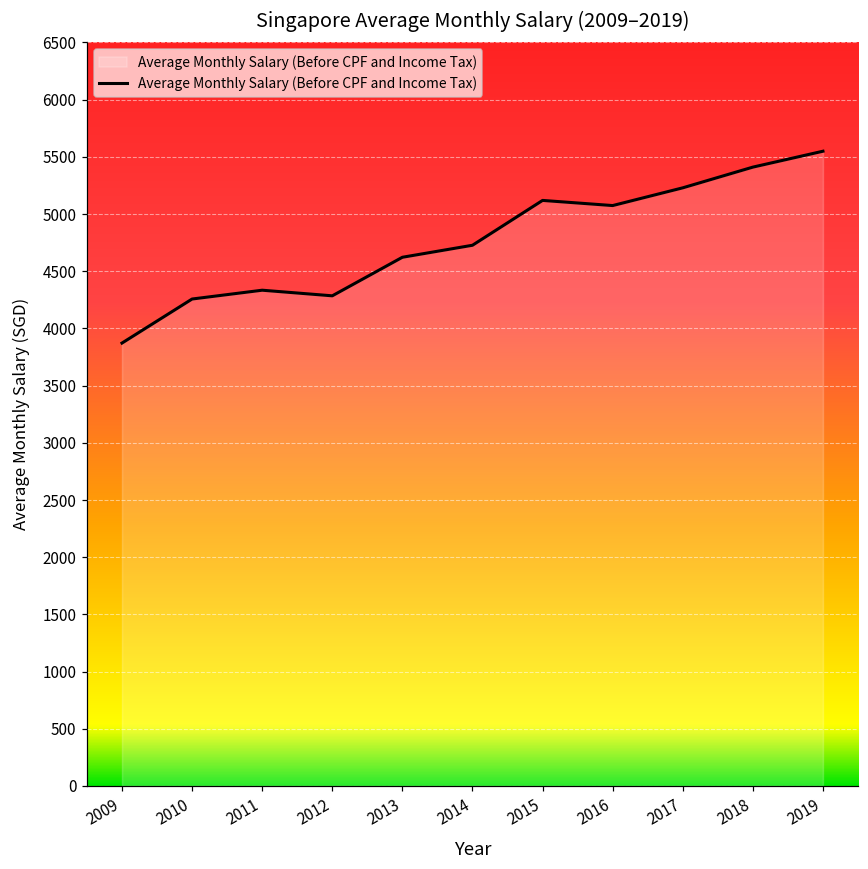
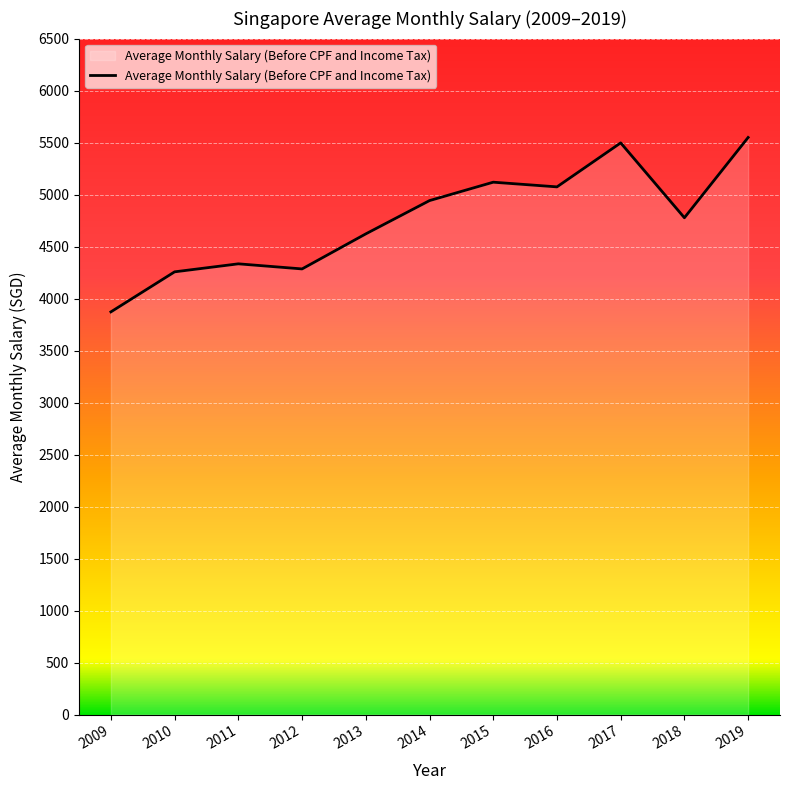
  {
    "2009": 3870,
    "2010": 4260,
    "2011": 4330,
    "2012": 4290,
    "2013": 4620,
-   "2014": 4730,
+   "2014": 4940,
    "2015": 5120,
    "2016": 5070,
-   "2017": 5230,
-   "2018": 5410,
+   "2017": 5500,
+   "2018": 4780,
    "2019": 5550
  }
